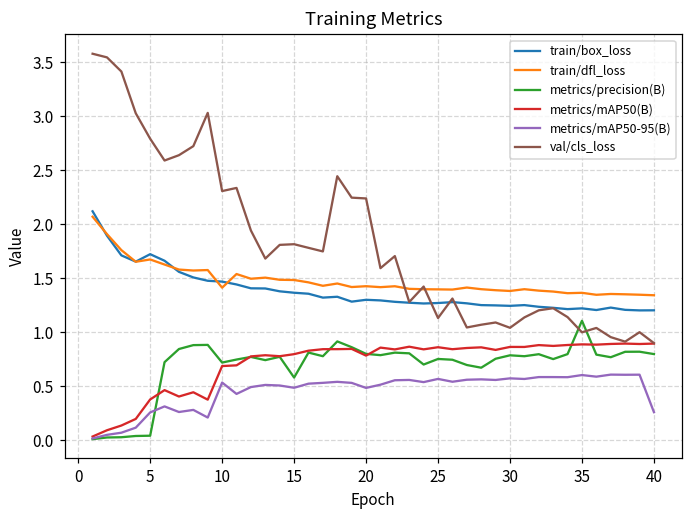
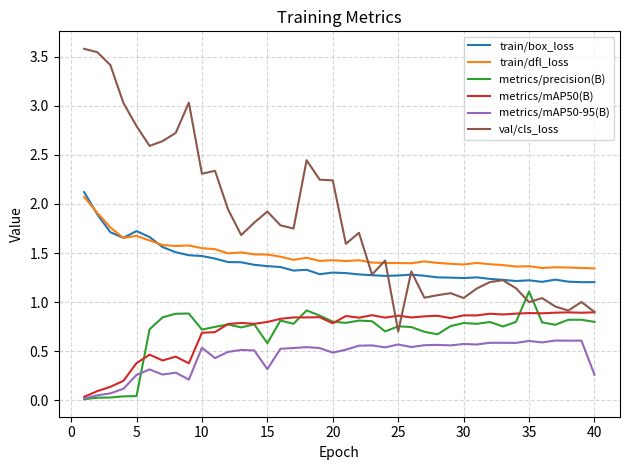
  {
    "train/box_loss": {
      "5": 1.7,
      "10": 1.5,
      "15": 1.4,
      "20": 1.3,
      "25": 1.3,
      "30": 1.2,
      "35": 1.2,
      "40": 1.2
    },
    "train/dfl_loss": {
      "5": 1.7,
-     "10": 1.4,
+     "10": 1.5,
      "15": 1.5,
      "20": 1.4,
      "25": 1.4,
      "30": 1.4,
      "35": 1.4,
      "40": 1.3
    },
    "metrics/precision(B)": {
      "5": 0.0,
      "10": 0.7,
      "15": 0.6,
      "25": 0.8,
      "30": 0.8,
      "35": 1.1,
      "40": 0.8
    },
    "metrics/mAP50(B)": {
      "5": 0.4,
      "10": 0.7,
      "15": 0.8,
      "25": 0.9,
      "30": 0.9,
      "35": 0.9
    },
    "metrics/mAP50-95(B)": {
      "5": 0.3,
      "10": 0.5,
-     "15": 0.5,
+     "15": 0.3,
      "20": 0.5,
      "25": 0.6,
      "30": 0.6,
      "35": 0.6,
      "40": 0.3
    },
    "val/cls_loss": {
      "5": 2.8,
      "10": 2.3,
-     "15": 1.8,
+     "15": 1.9,
      "20": 2.2,
-     "25": 1.1,
+     "25": 0.7,
      "30": 1.0,
      "35": 1.0
    }
  }
